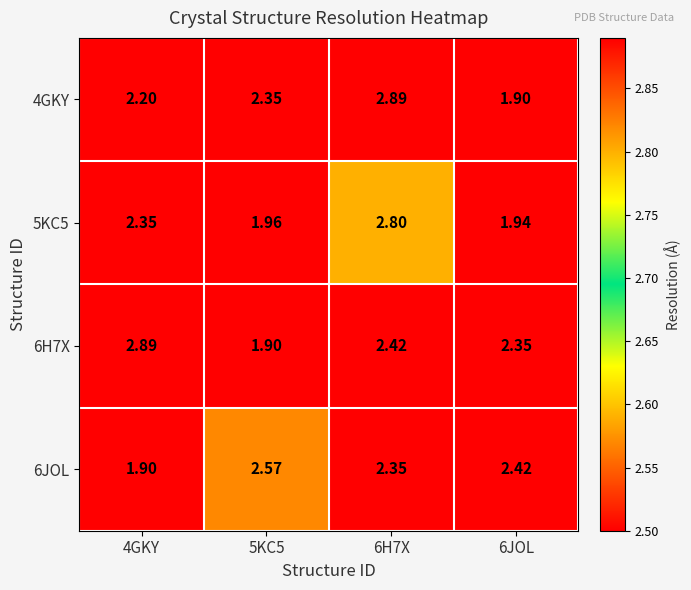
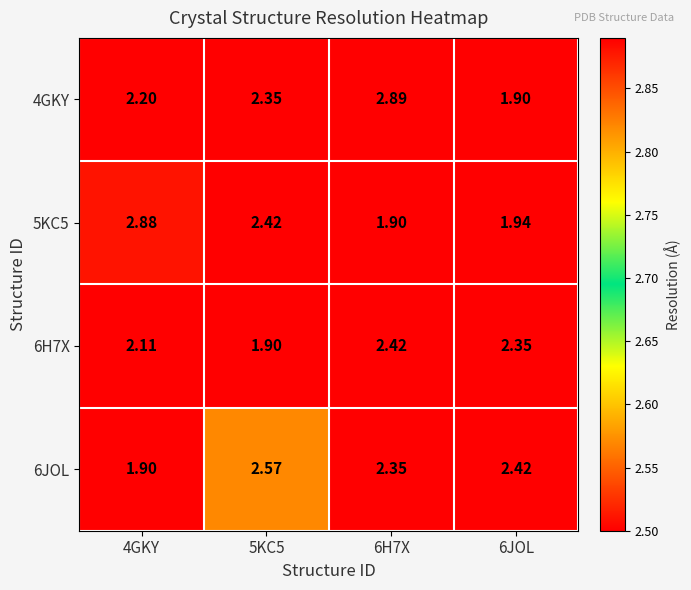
  {
    "4GKY": {
      "4GKY": 2.20,
      "5KC5": 2.35,
      "6H7X": 2.89,
      "6JOL": 1.90
    },
    "5KC5": {
-     "4GKY": 2.35,
-     "5KC5": 1.96,
-     "6H7X": 2.80,
+     "4GKY": 2.88,
+     "5KC5": 2.42,
+     "6H7X": 1.90,
      "6JOL": 1.94
    },
    "6H7X": {
-     "4GKY": 2.89,
+     "4GKY": 2.11,
      "5KC5": 1.90,
      "6H7X": 2.42,
      "6JOL": 2.35
    },
    "6JOL": {
      "4GKY": 1.90,
      "5KC5": 2.57,
      "6H7X": 2.35,
      "6JOL": 2.42
    }
  }
